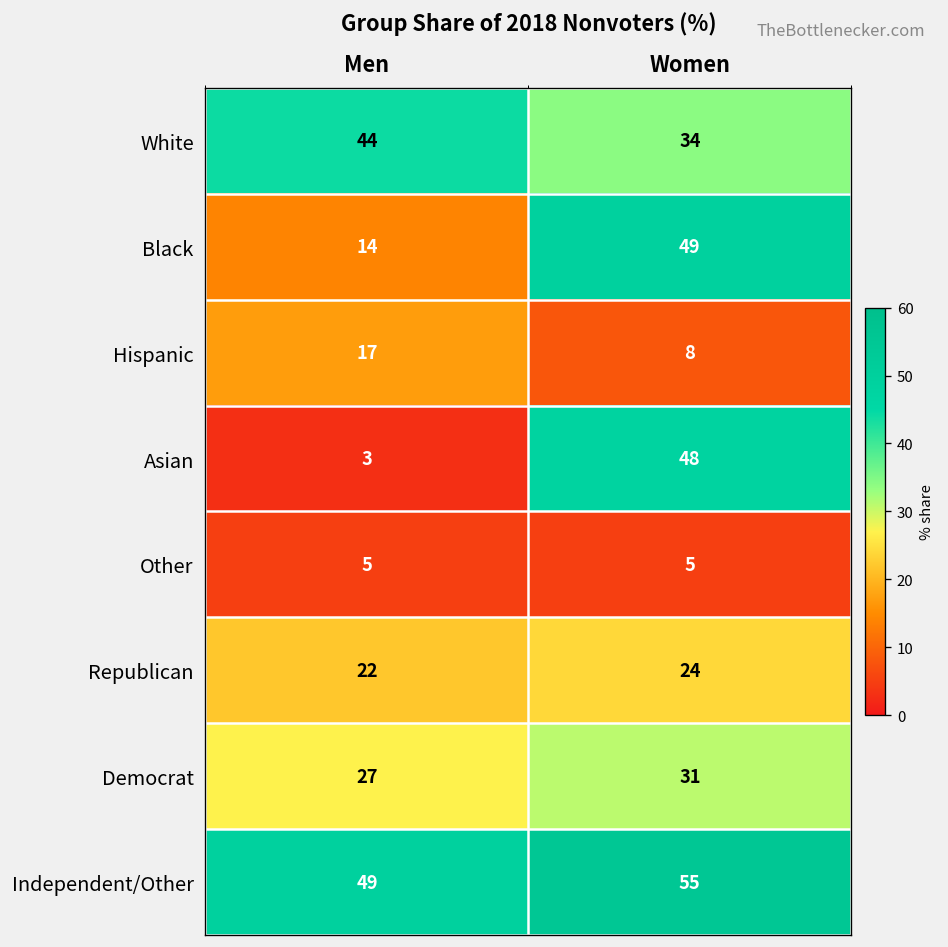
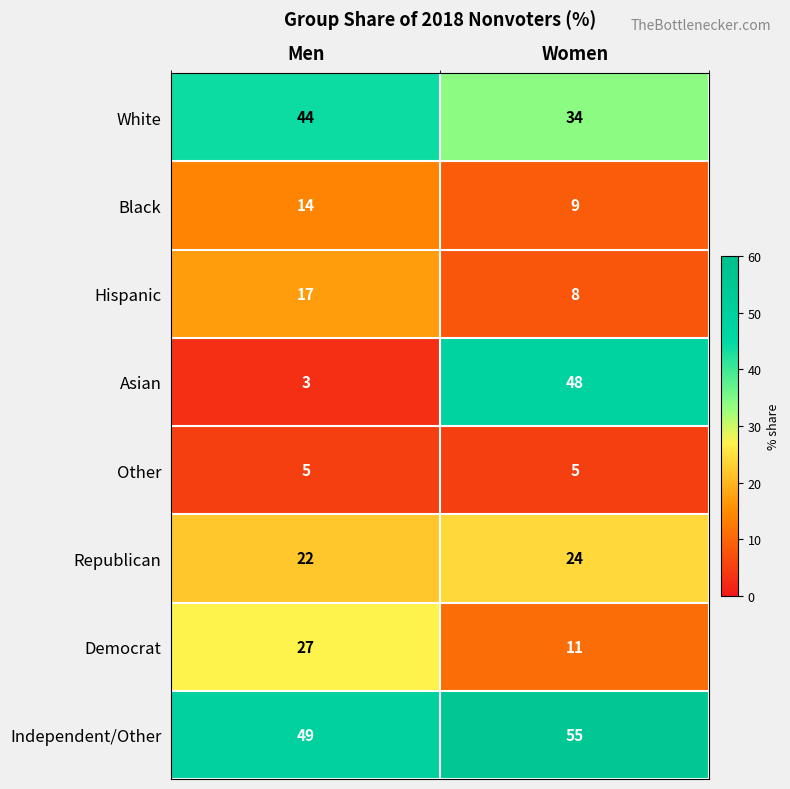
  {
    "White": {
      "Men": 44,
      "Women": 34
    },
    "Black": {
      "Men": 14,
-     "Women": 49
+     "Women": 9
    },
    "Hispanic": {
      "Men": 17,
      "Women": 8
    },
    "Asian": {
      "Men": 3,
      "Women": 48
    },
    "Other": {
      "Men": 5,
      "Women": 5
    },
    "Republican": {
      "Men": 22,
      "Women": 24
    },
    "Democrat": {
      "Men": 27,
-     "Women": 31
+     "Women": 11
    },
    "Independent/Other": {
      "Men": 49,
      "Women": 55
    }
  }
